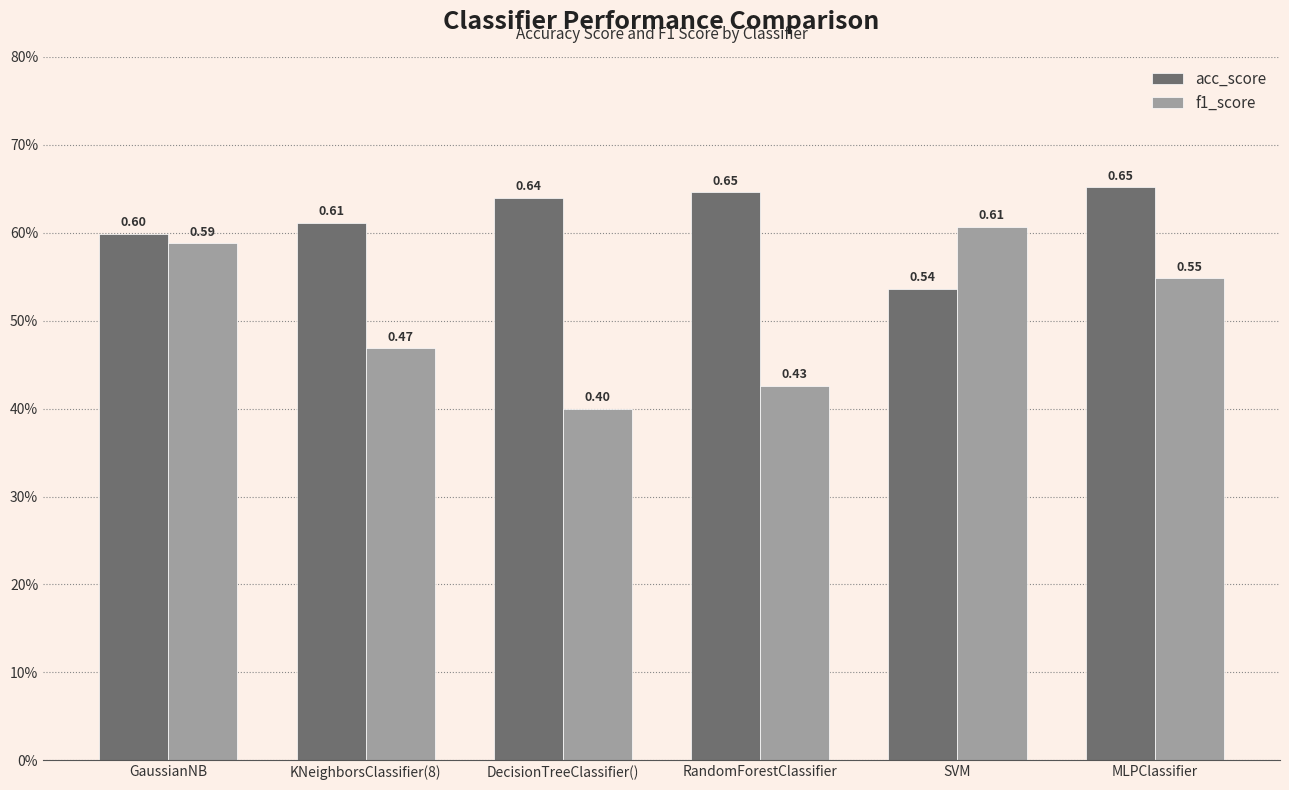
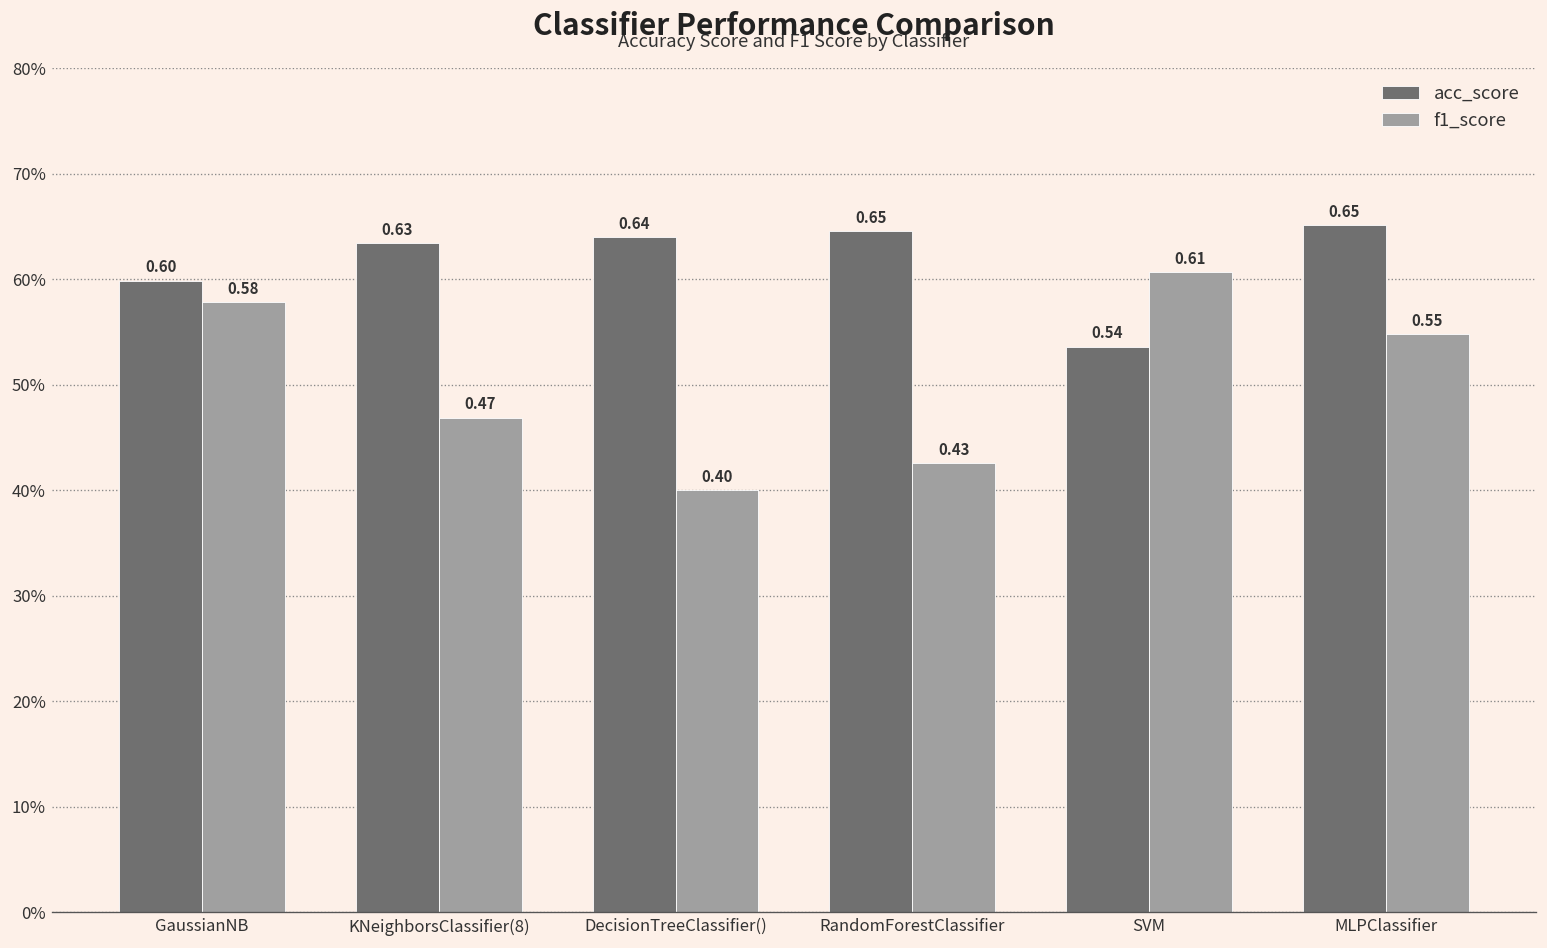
  {
    "acc_score": {
      "GaussianNB": 0.60,
-     "KNeighborsClassifier(8)": 0.61,
+     "KNeighborsClassifier(8)": 0.63,
      "DecisionTreeClassifier()": 0.64,
      "RandomForestClassifier": 0.65,
      "SVM": 0.54,
      "MLPClassifier": 0.65
    },
    "f1_score": {
-     "GaussianNB": 0.59,
+     "GaussianNB": 0.58,
      "KNeighborsClassifier(8)": 0.47,
      "DecisionTreeClassifier()": 0.40,
      "RandomForestClassifier": 0.43,
      "SVM": 0.61,
      "MLPClassifier": 0.55
    }
  }
